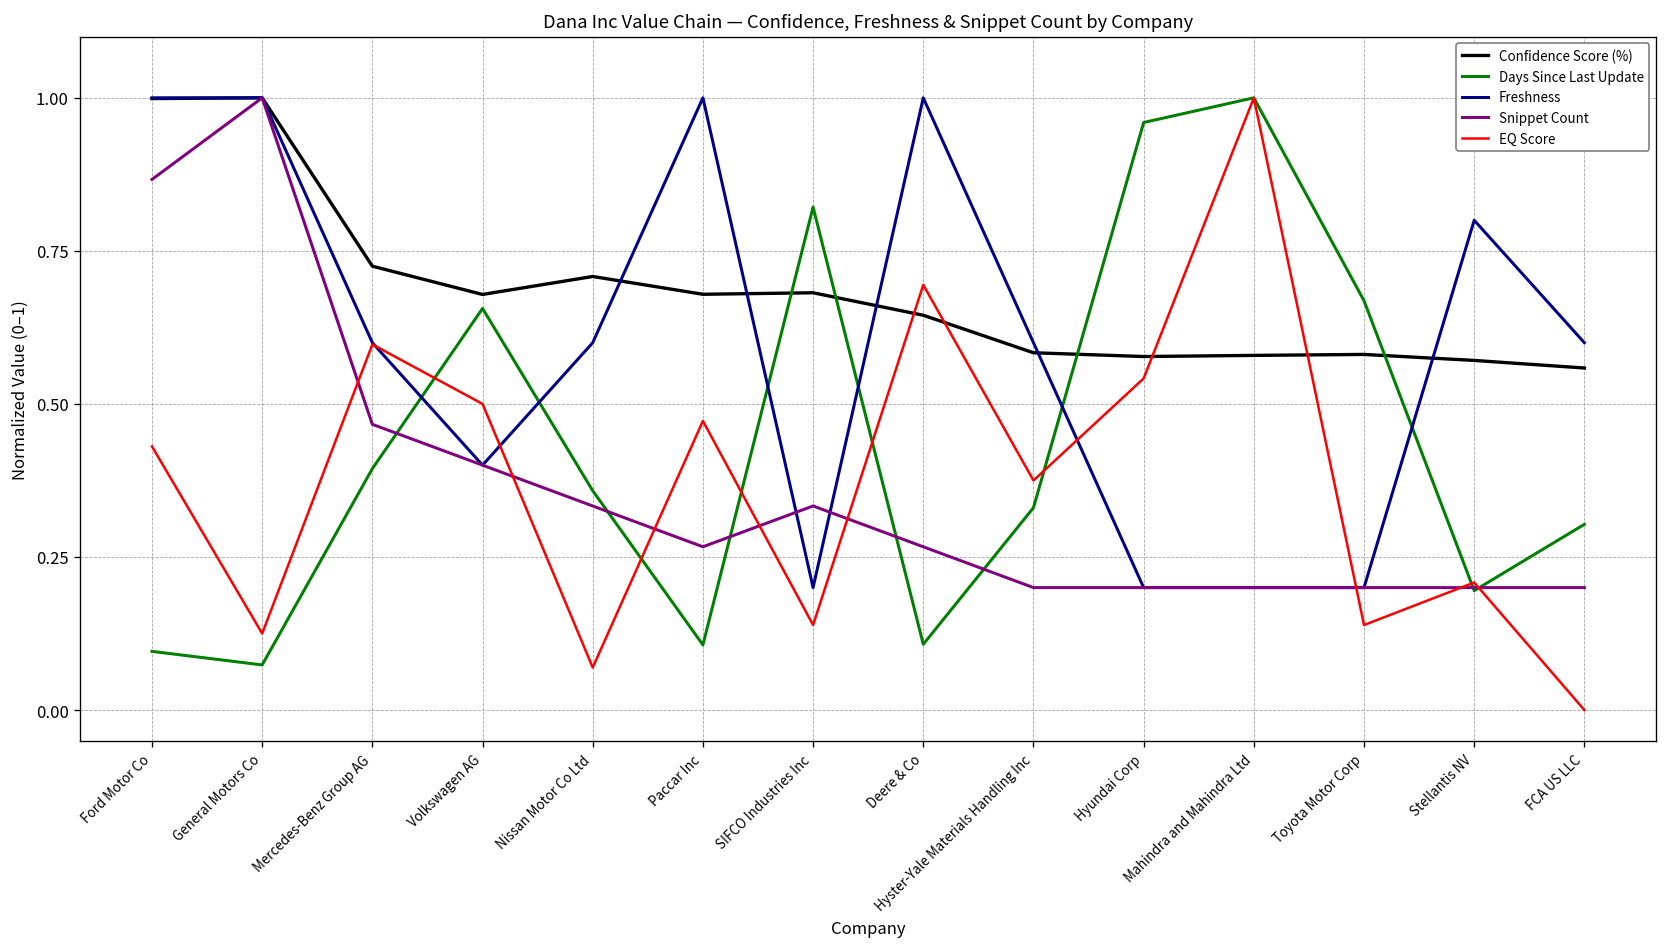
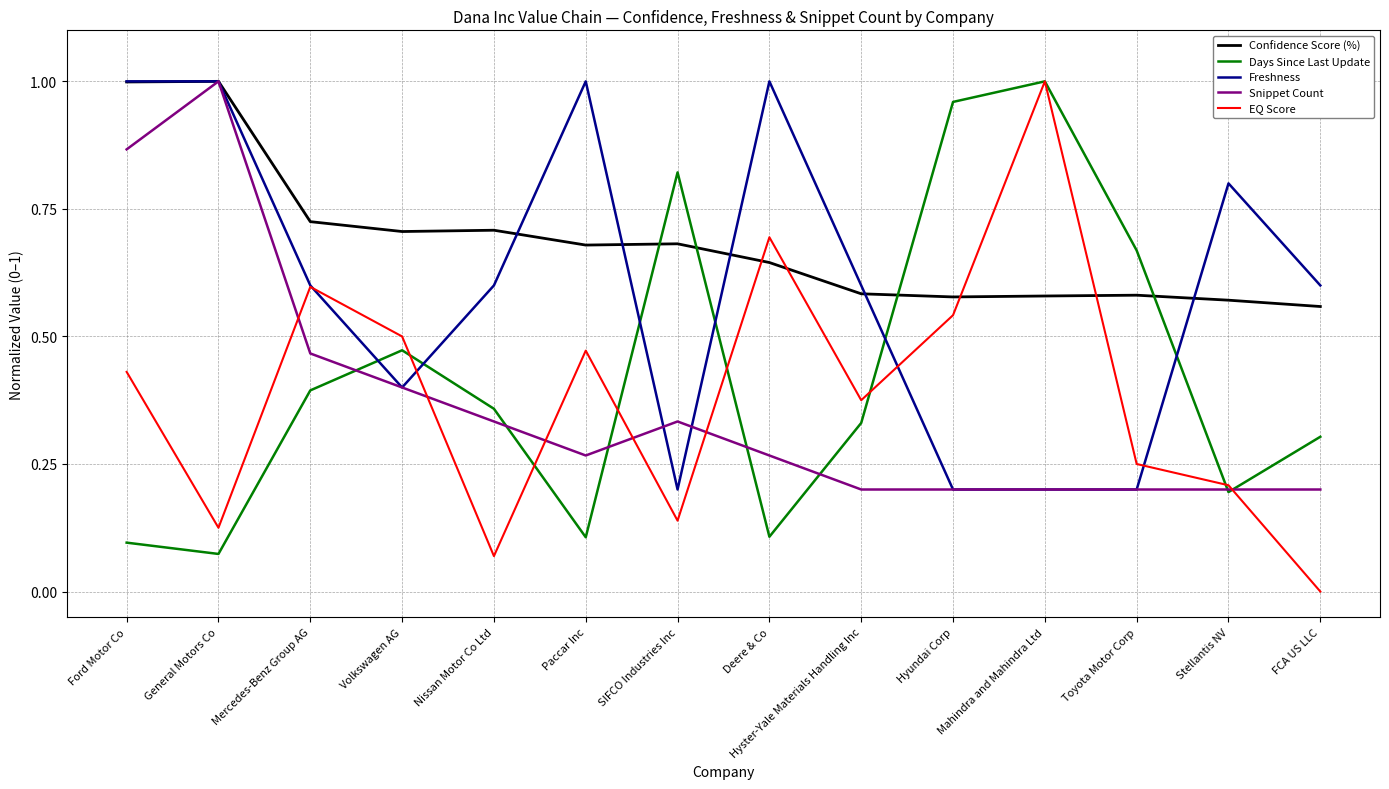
  {
    "Confidence Score (%)": {
      "Mercedes-Benz Group AG": 0.73,
-     "Volkswagen AG": 0.68,
+     "Volkswagen AG": 0.71,
      "Nissan Motor Co Ltd": 0.71,
      "Paccar Inc": 0.68,
      "SIFCO Industries Inc": 0.68,
      "Deere & Co": 0.64,
      "Hyster-Yale Materials Handling Inc": 0.58,
      "Hyundai Corp": 0.58,
      "Mahindra and Mahindra Ltd": 0.58,
      "Toyota Motor Corp": 0.58,
      "Stellantis NV": 0.57,
      "FCA US LLC": 0.56
    },
    "Days Since Last Update": {
      "Ford Motor Co": 0.10,
      "General Motors Co": 0.07,
      "Mercedes-Benz Group AG": 0.39,
-     "Volkswagen AG": 0.66,
+     "Volkswagen AG": 0.47,
      "Nissan Motor Co Ltd": 0.36,
      "Paccar Inc": 0.11,
      "SIFCO Industries Inc": 0.82,
      "Deere & Co": 0.11,
      "Hyster-Yale Materials Handling Inc": 0.33,
      "Hyundai Corp": 0.96,
      "Toyota Motor Corp": 0.67,
      "Stellantis NV": 0.19,
      "FCA US LLC": 0.30
    },
    "Freshness": {
      "Nissan Motor Co Ltd": 0.60,
      "Paccar Inc": 1.00,
      "SIFCO Industries Inc": 0.20,
      "Deere & Co": 1.00,
      "Hyster-Yale Materials Handling Inc": 0.60,
      "Stellantis NV": 0.80,
      "FCA US LLC": 0.60
    },
    "Snippet Count": {
      "Ford Motor Co": 0.87,
      "Mercedes-Benz Group AG": 0.47,
      "Nissan Motor Co Ltd": 0.33,
      "Paccar Inc": 0.27,
      "SIFCO Industries Inc": 0.33,
      "Deere & Co": 0.27,
      "Hyster-Yale Materials Handling Inc": 0.20,
      "Stellantis NV": 0.20,
      "FCA US LLC": 0.20
    },
    "EQ Score": {
      "Ford Motor Co": 0.43,
      "General Motors Co": 0.13,
      "Volkswagen AG": 0.50,
      "Nissan Motor Co Ltd": 0.07,
      "Paccar Inc": 0.47,
      "SIFCO Industries Inc": 0.14,
      "Deere & Co": 0.69,
      "Hyster-Yale Materials Handling Inc": 0.38,
      "Hyundai Corp": 0.54,
-     "Toyota Motor Corp": 0.14,
+     "Toyota Motor Corp": 0.25,
      "Stellantis NV": 0.21,
      "FCA US LLC": 0.00
    }
  }
